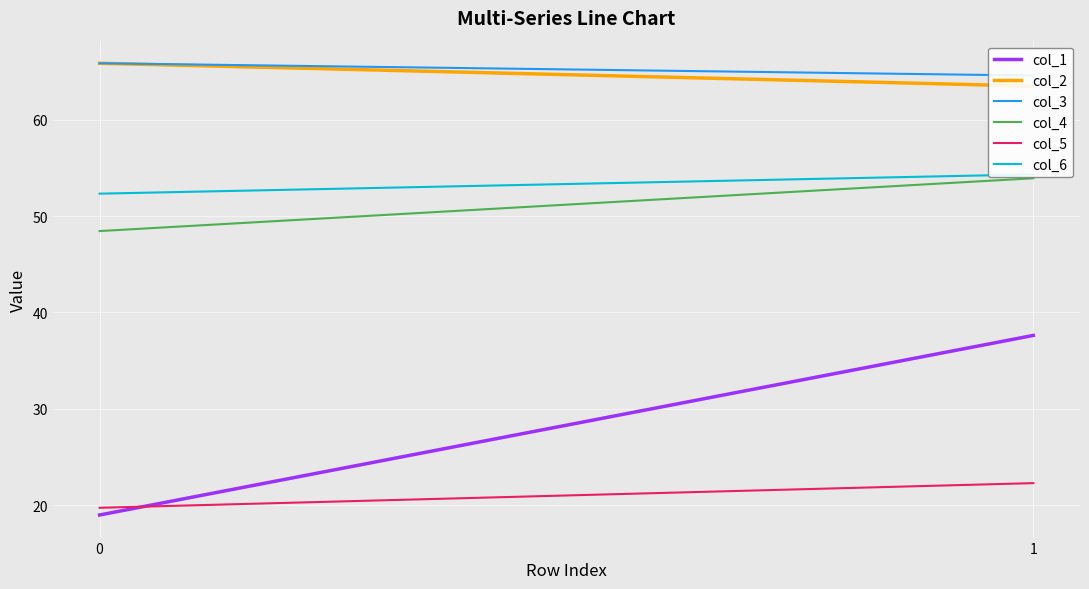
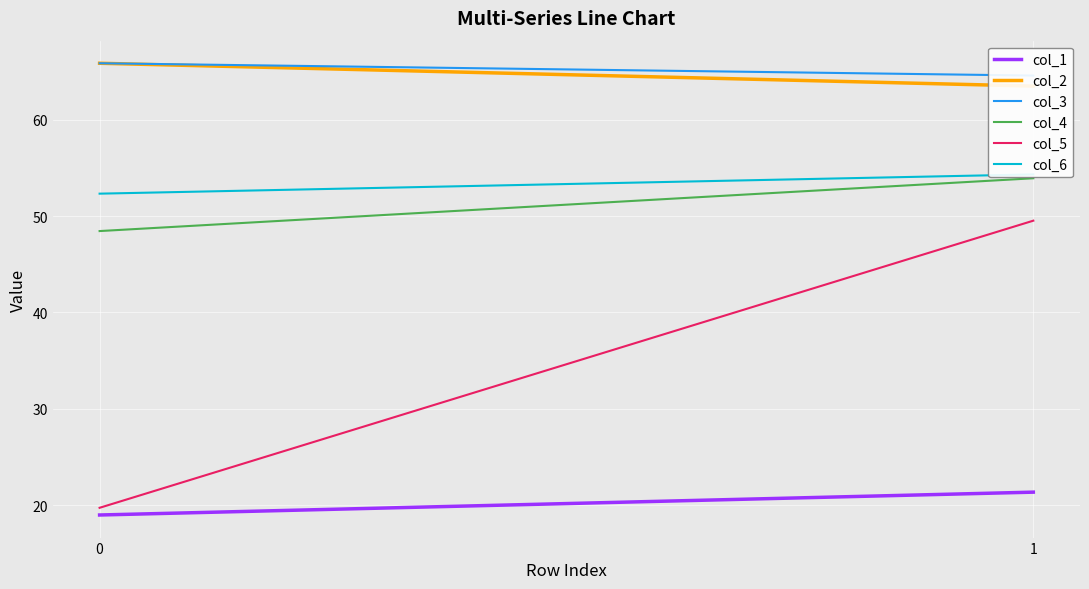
  {
    "col_1": {
      "0": 19,
-     "1": 38
+     "1": 21
    },
    "col_4": {
      "0": 48,
      "1": 54
    },
    "col_5": {
      "0": 20,
-     "1": 22
+     "1": 50
    }
  }
